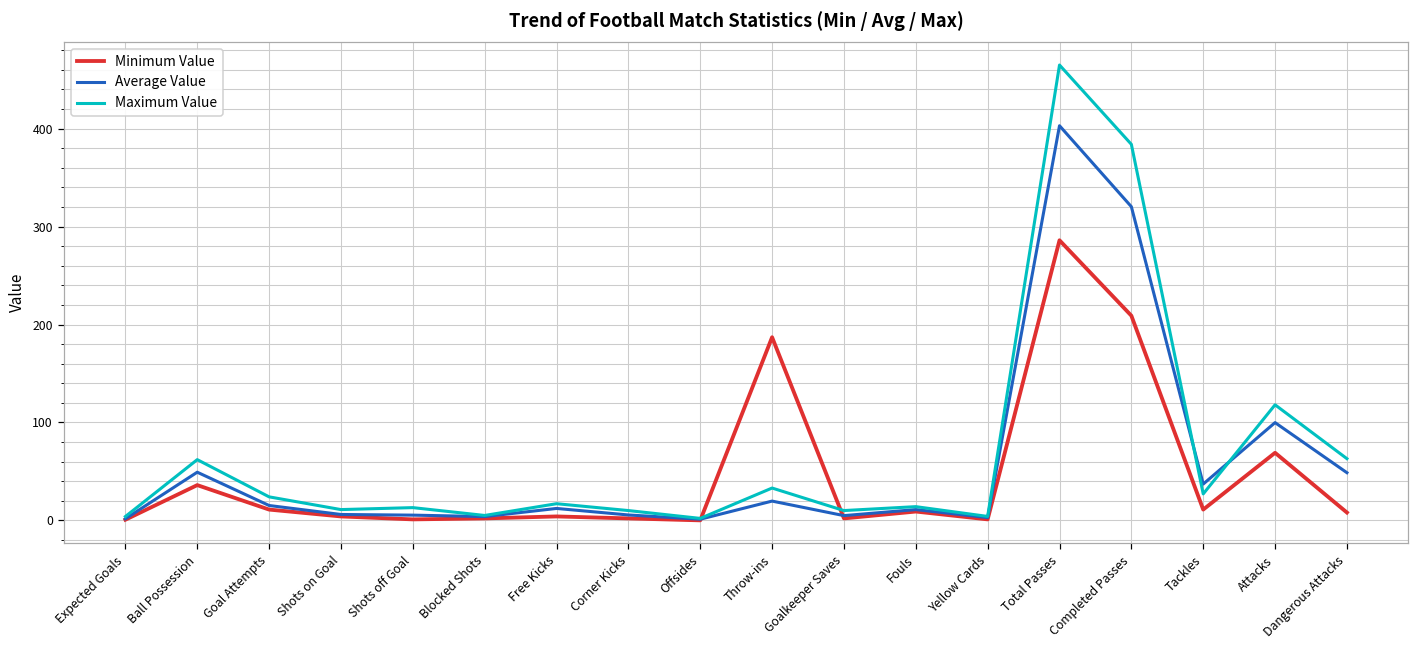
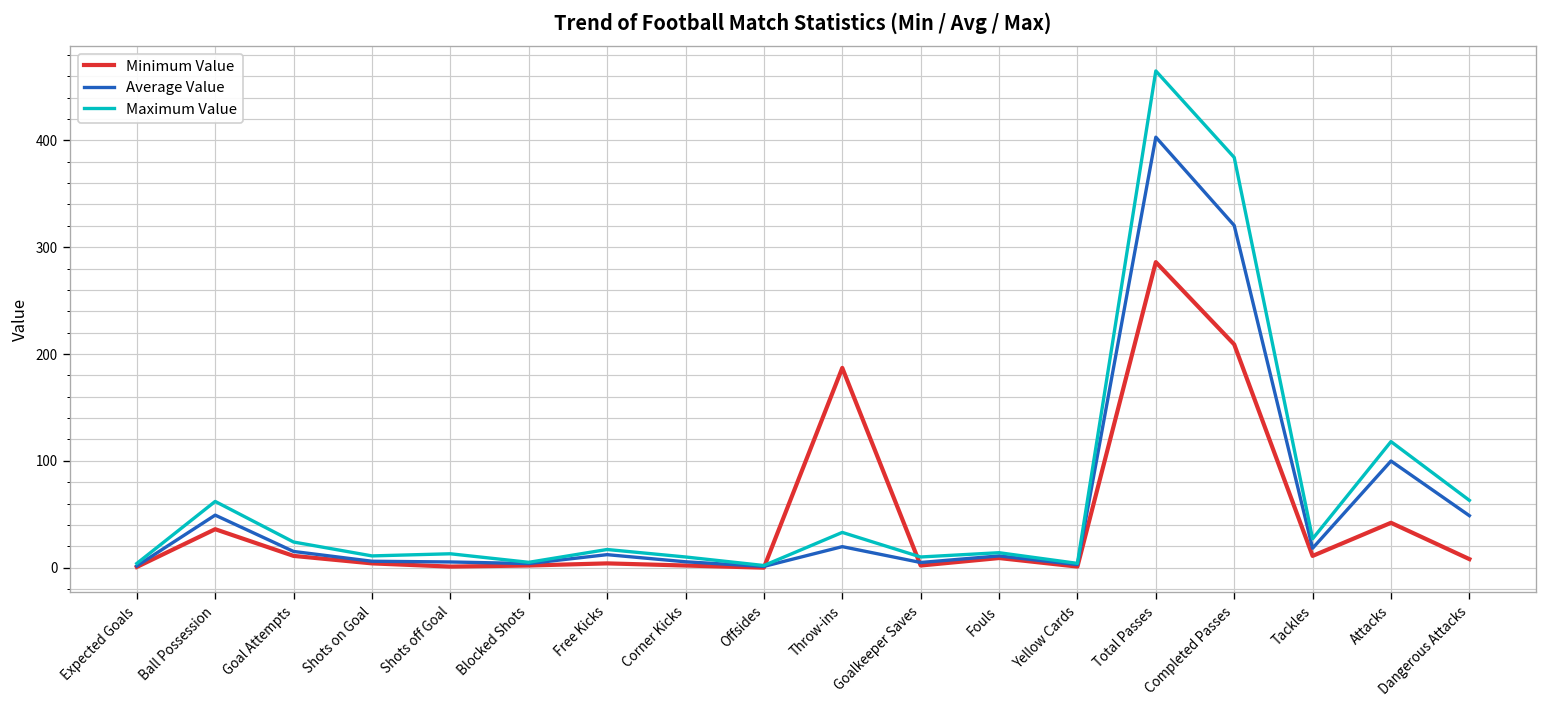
  {
    "Minimum Value": {
      "Ball Possession": 40,
      "Goal Attempts": 10,
      "Shots off Goal": 0,
      "Free Kicks": 0,
      "Corner Kicks": 0,
      "Throw-ins": 190,
      "Goalkeeper Saves": 0,
      "Total Passes": 290,
      "Completed Passes": 210,
      "Tackles": 10,
-     "Attacks": 70,
+     "Attacks": 40,
      "Dangerous Attacks": 10
    },
    "Average Value": {
      "Ball Possession": 50,
      "Goal Attempts": 20,
      "Shots off Goal": 10,
      "Free Kicks": 10,
      "Corner Kicks": 10,
      "Throw-ins": 20,
      "Goalkeeper Saves": 0,
      "Total Passes": 400,
      "Completed Passes": 320,
-     "Tackles": 40,
+     "Tackles": 20,
      "Attacks": 100,
      "Dangerous Attacks": 50
    },
    "Maximum Value": {
      "Ball Possession": 60,
      "Goal Attempts": 20,
      "Shots on Goal": 10,
      "Shots off Goal": 10,
      "Free Kicks": 20,
      "Corner Kicks": 10,
      "Throw-ins": 30,
      "Goalkeeper Saves": 10,
      "Fouls": 10,
      "Total Passes": 470,
      "Completed Passes": 380,
      "Tackles": 30,
      "Attacks": 120,
      "Dangerous Attacks": 60
    }
  }
